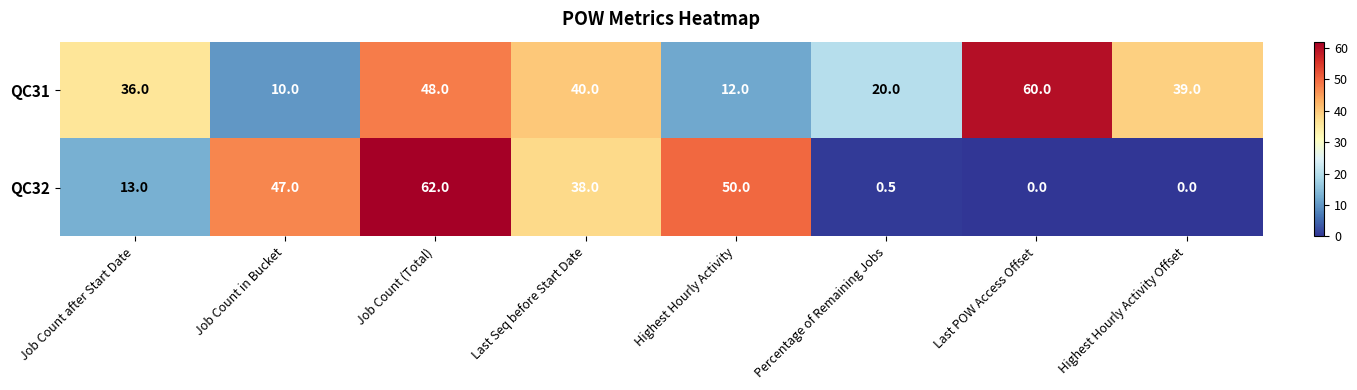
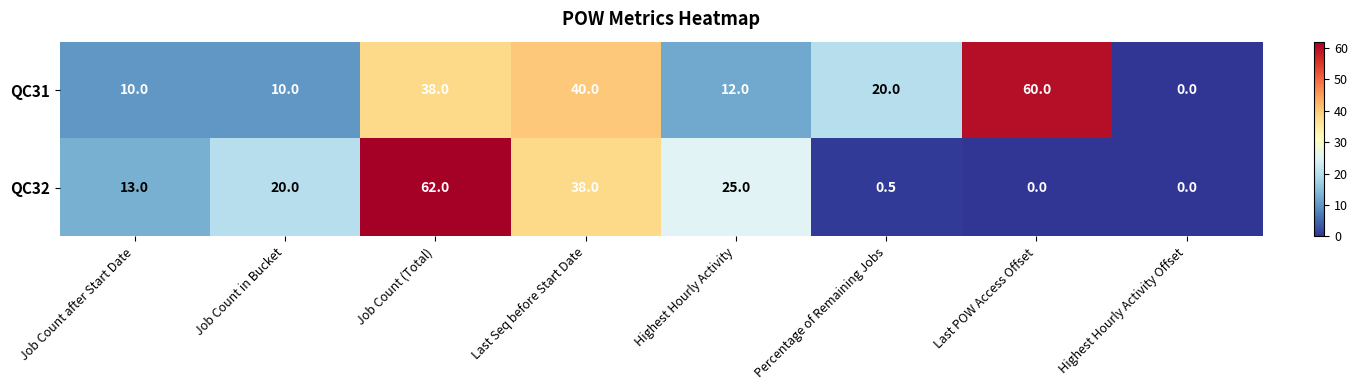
  {
    "QC31": {
-     "Job Count after Start Date": 36.0,
+     "Job Count after Start Date": 10.0,
      "Job Count in Bucket": 10.0,
-     "Job Count (Total)": 48.0,
+     "Job Count (Total)": 38.0,
      "Last Seq before Start Date": 40.0,
      "Highest Hourly Activity": 12.0,
      "Percentage of Remaining Jobs": 20.0,
      "Last POW Access Offset": 60.0,
-     "Highest Hourly Activity Offset": 39.0
+     "Highest Hourly Activity Offset": 0.0
    },
    "QC32": {
      "Job Count after Start Date": 13.0,
-     "Job Count in Bucket": 47.0,
+     "Job Count in Bucket": 20.0,
      "Job Count (Total)": 62.0,
      "Last Seq before Start Date": 38.0,
-     "Highest Hourly Activity": 50.0,
+     "Highest Hourly Activity": 25.0,
      "Percentage of Remaining Jobs": 0.5,
      "Last POW Access Offset": 0.0,
      "Highest Hourly Activity Offset": 0.0
    }
  }
